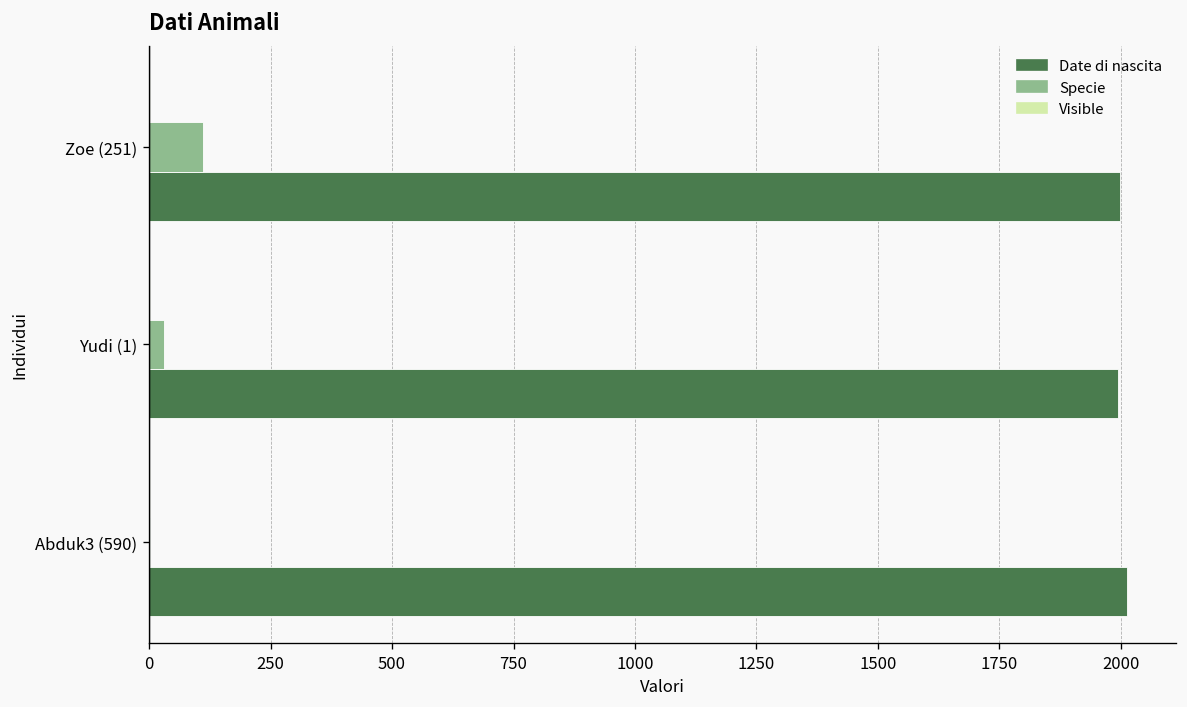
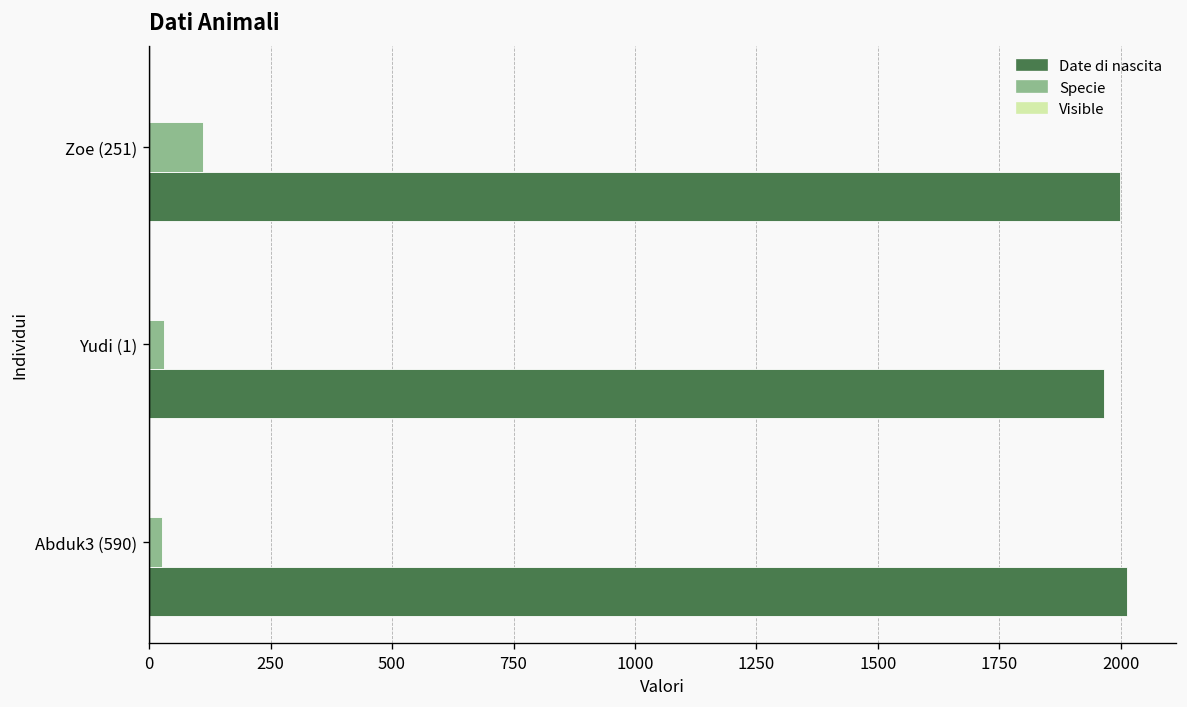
  {
    "Date di nascita": {
      "Zoe (251)": 2000,
-     "Yudi (1)": 1990,
+     "Yudi (1)": 1970,
      "Abduk3 (590)": 2010
    },
    "Specie": {
      "Zoe (251)": 110,
      "Yudi (1)": 30,
-     "Abduk3 (590)": 0
+     "Abduk3 (590)": 30
    }
  }
